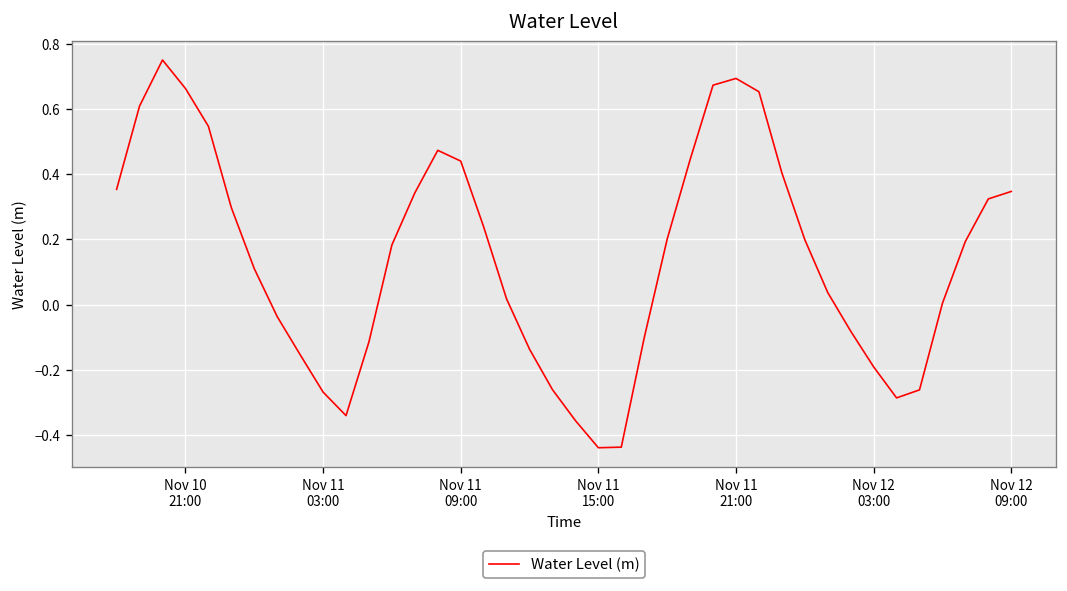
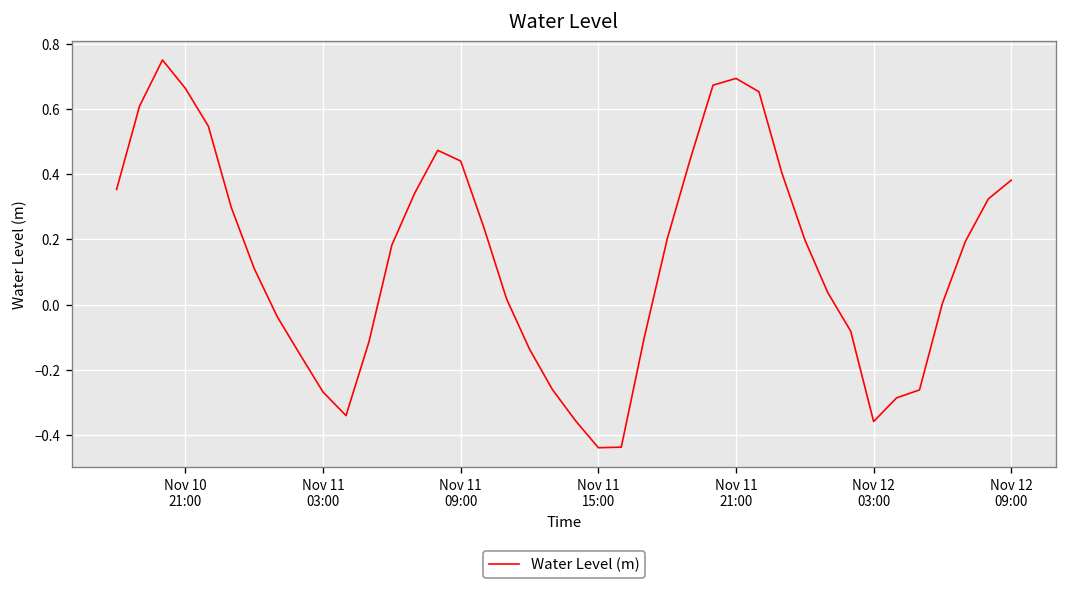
  {
    "Nov 10 21:00": 0.66,
    "Nov 11 03:00": -0.27,
    "Nov 11 09:00": 0.44,
    "Nov 11 15:00": -0.44,
    "Nov 11 21:00": 0.69,
-   "Nov 12 03:00": -0.19,
-   "Nov 12 09:00": 0.35
+   "Nov 12 03:00": -0.36,
+   "Nov 12 09:00": 0.38
  }
